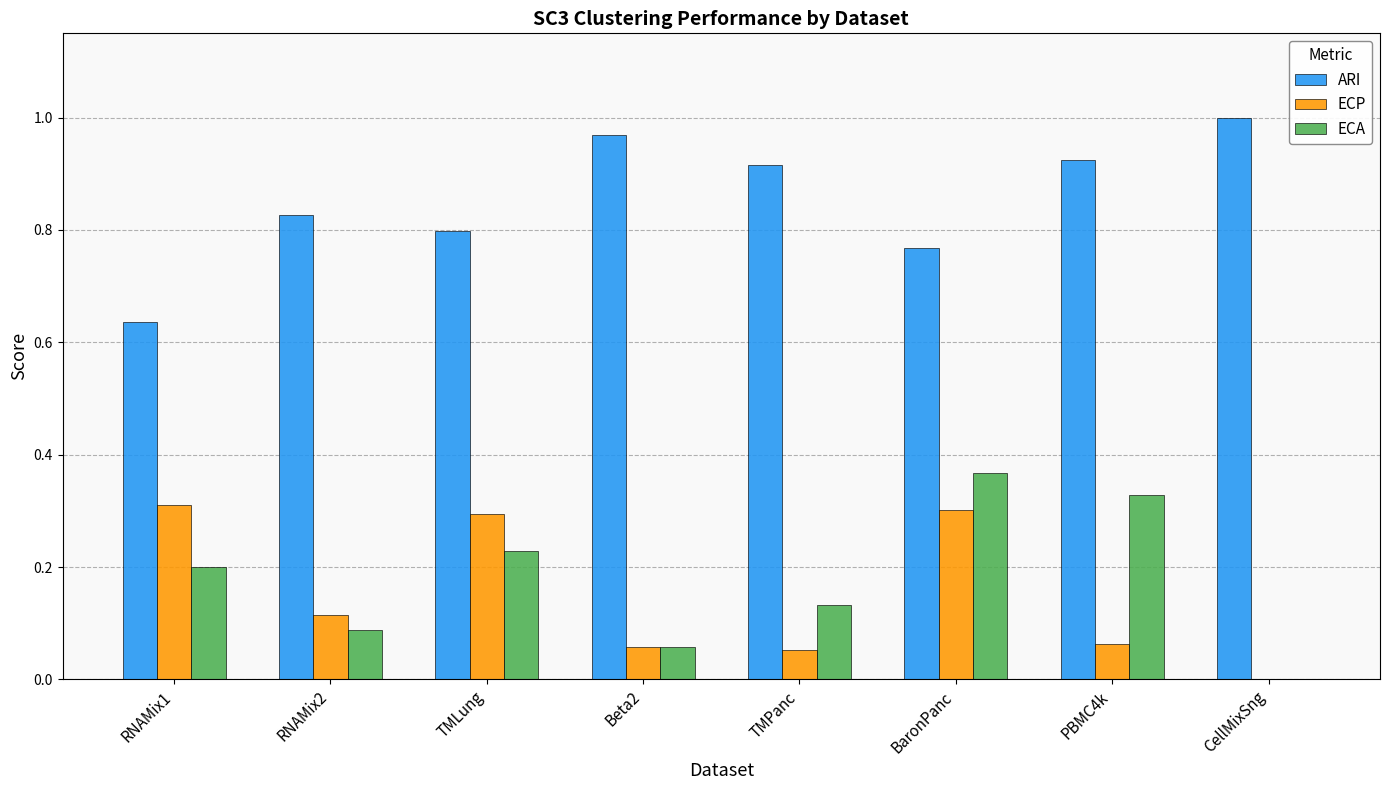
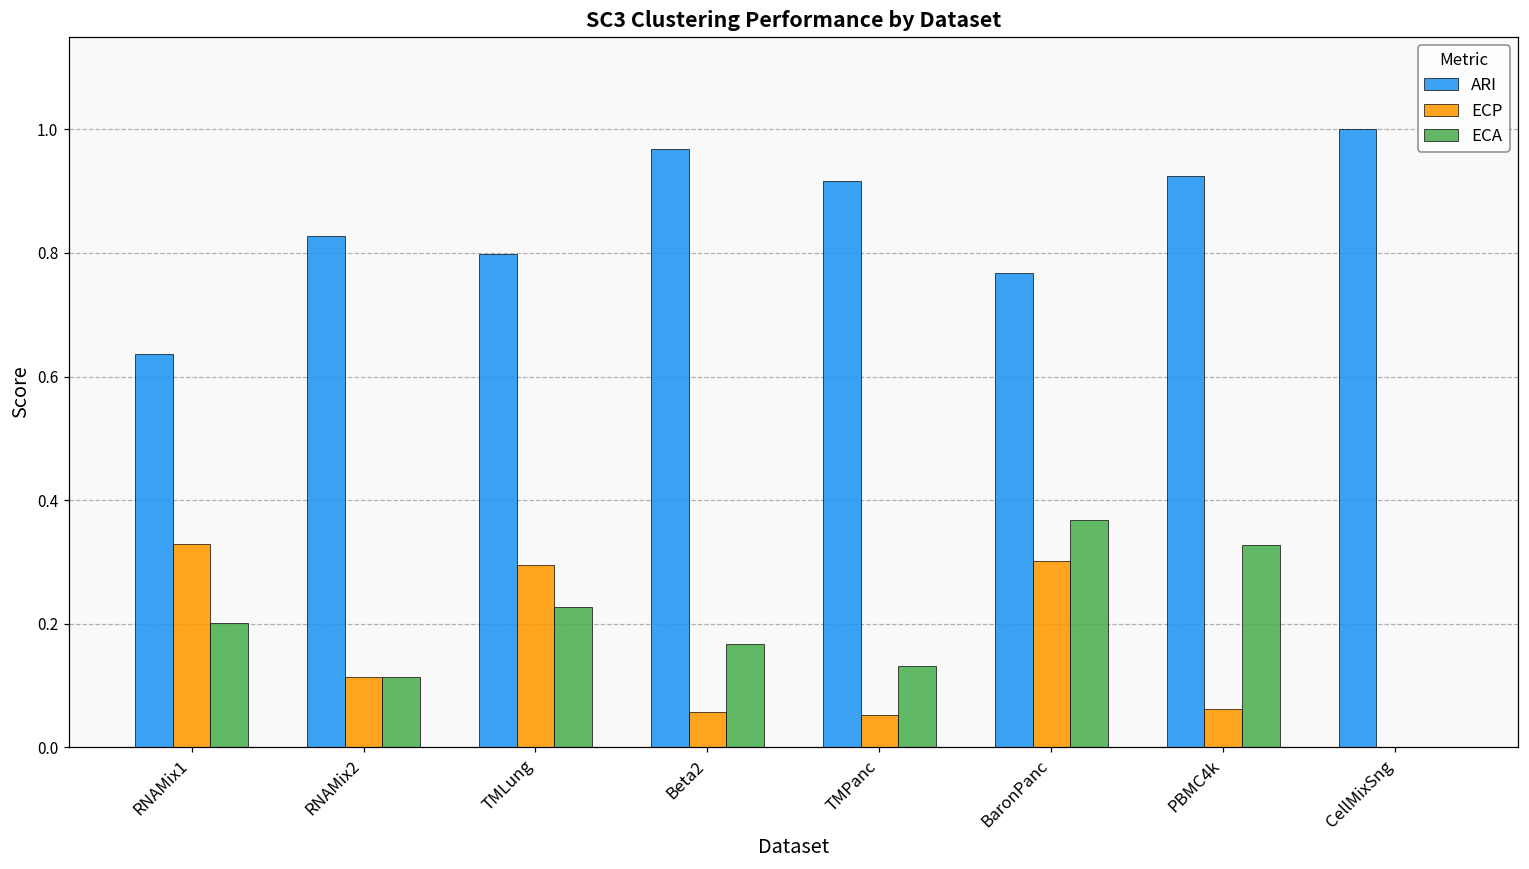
  {
    "ARI": {
      "RNAMix1": 0.64,
      "RNAMix2": 0.83,
      "TMLung": 0.80,
      "Beta2": 0.97,
      "TMPanc": 0.92,
      "BaronPanc": 0.77,
      "PBMC4k": 0.92,
      "CellMixSng": 1.00
    },
    "ECP": {
-     "RNAMix1": 0.31,
+     "RNAMix1": 0.33,
      "RNAMix2": 0.11,
      "TMLung": 0.29,
      "Beta2": 0.06,
      "TMPanc": 0.05,
      "BaronPanc": 0.30,
      "PBMC4k": 0.06,
      "CellMixSng": 0.00
    },
    "ECA": {
      "RNAMix1": 0.20,
-     "RNAMix2": 0.09,
+     "RNAMix2": 0.11,
      "TMLung": 0.23,
-     "Beta2": 0.06,
+     "Beta2": 0.17,
      "TMPanc": 0.13,
      "BaronPanc": 0.37,
      "PBMC4k": 0.33,
      "CellMixSng": 0.00
    }
  }
